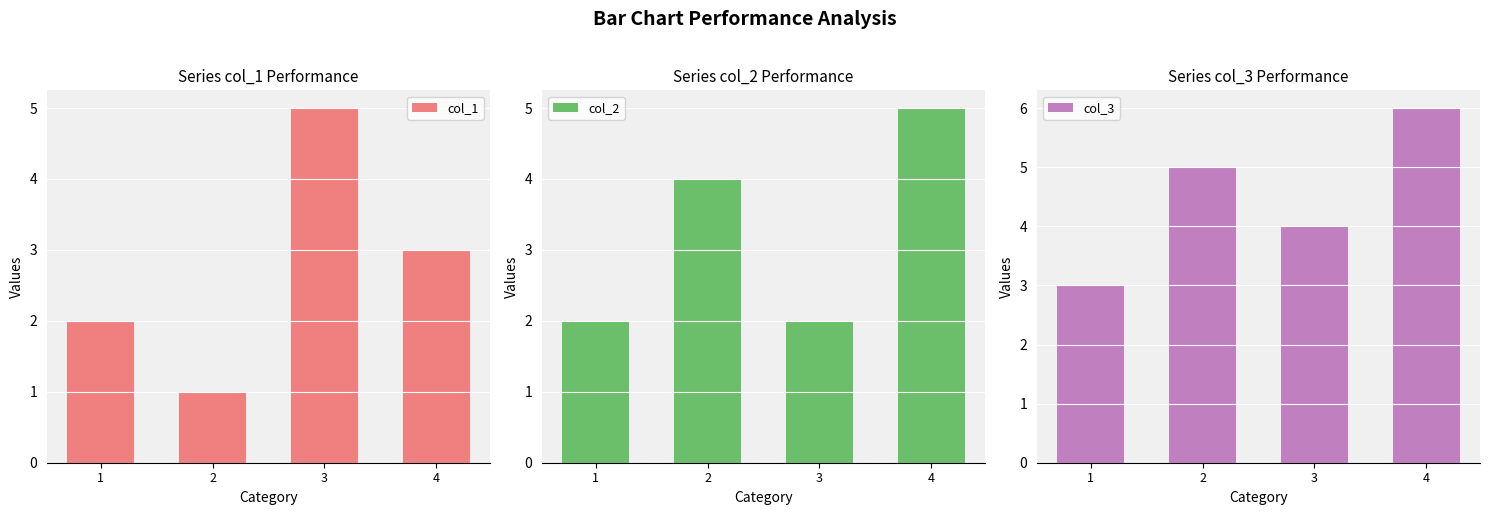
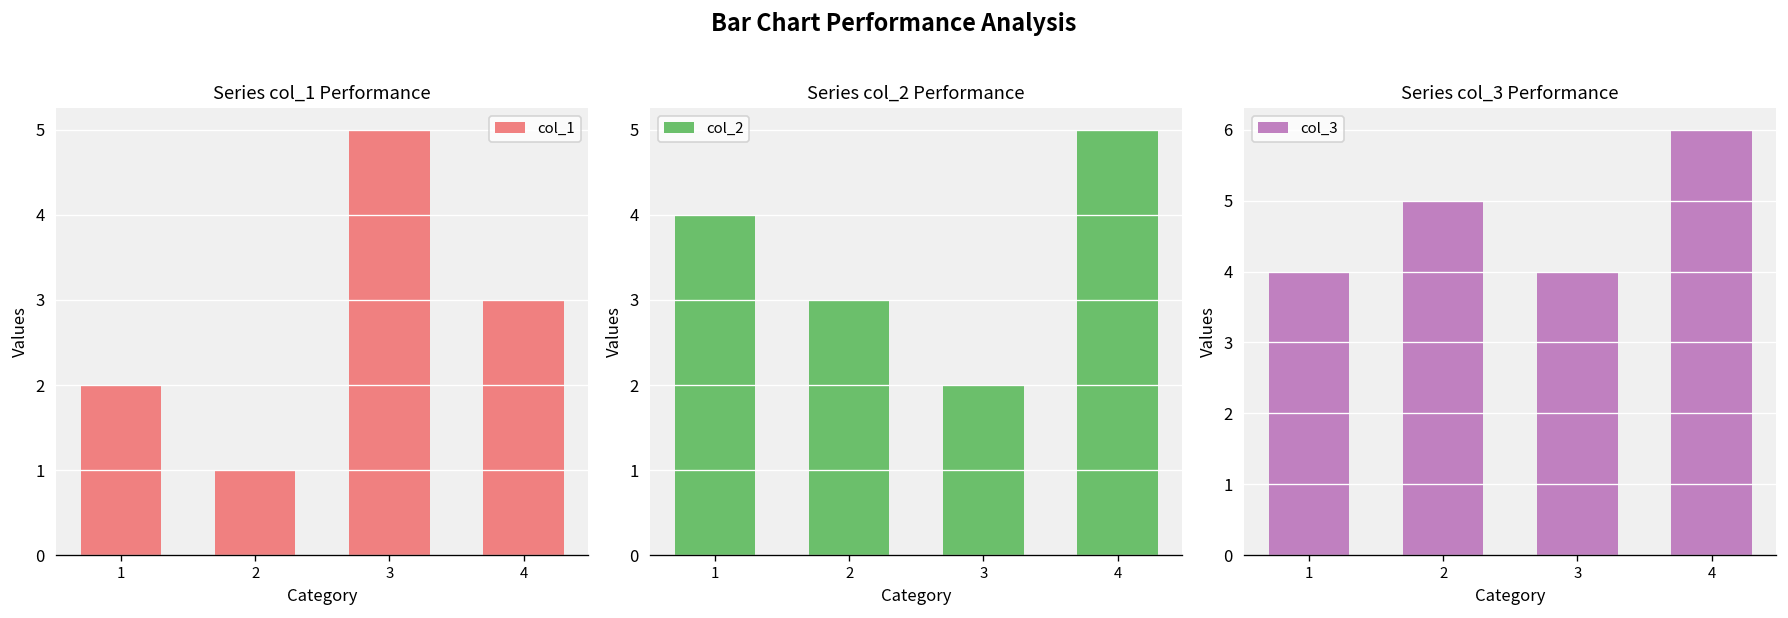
  {
    "Series col_1 Performance": {
      "1": 2.0,
      "2": 1.0,
      "3": 5.0,
      "4": 3.0
    },
    "Series col_2 Performance": {
-     "1": 2,
-     "2": 4,
+     "1": 4,
+     "2": 3,
      "3": 2,
      "4": 5
    },
    "Series col_3 Performance": {
-     "1": 3,
+     "1": 4,
      "2": 5,
      "3": 4,
      "4": 6
    }
  }
